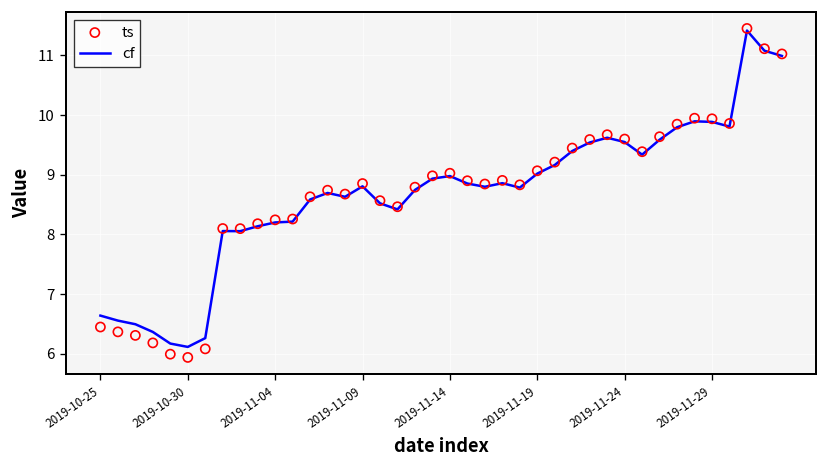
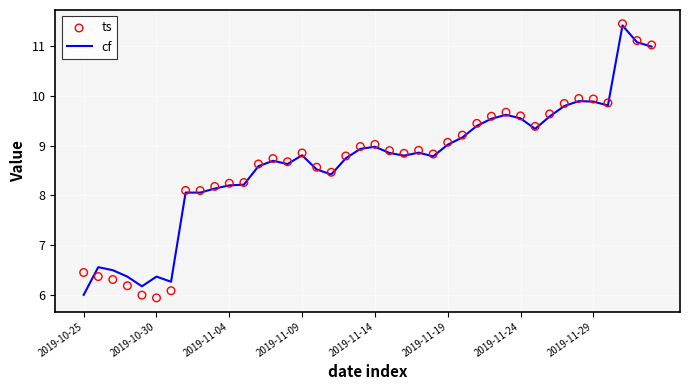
  {
    "cf": {
-     "2019-10-25": 6.6,
-     "2019-10-30": 6.1,
+     "2019-10-25": 6.0,
+     "2019-10-30": 6.4,
      "2019-11-29": 9.9
    }
  }
